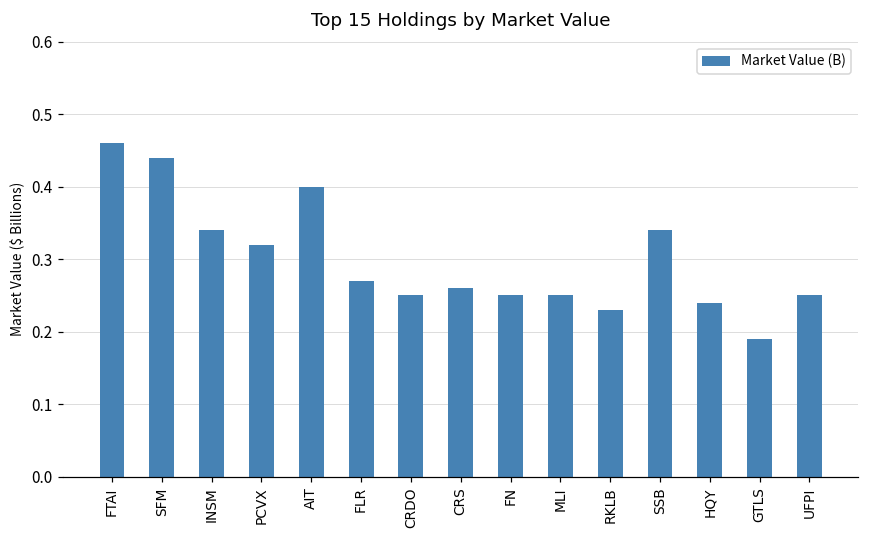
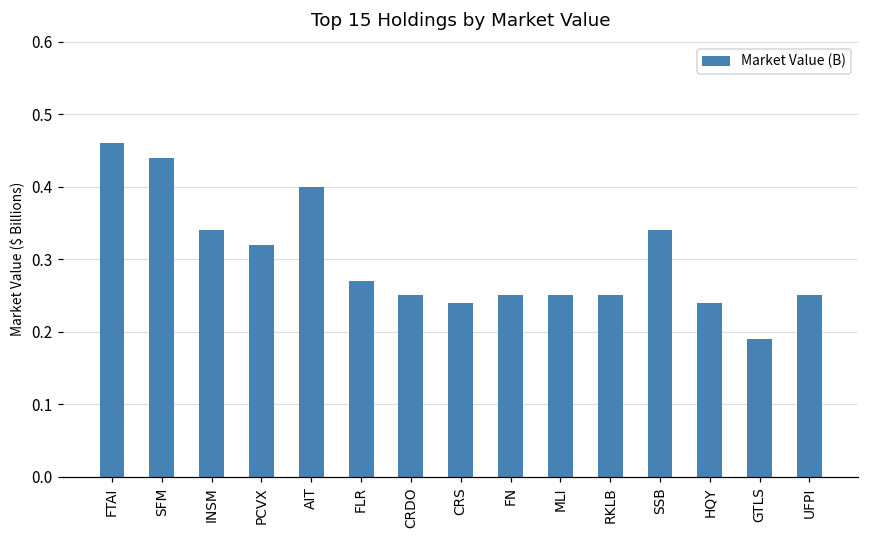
  {
    "FTAI": 0.46,
    "SFM": 0.44,
    "INSM": 0.34,
    "PCVX": 0.32,
    "AIT": 0.40,
    "FLR": 0.27,
    "CRDO": 0.25,
-   "CRS": 0.26,
+   "CRS": 0.24,
    "FN": 0.25,
    "MLI": 0.25,
-   "RKLB": 0.23,
+   "RKLB": 0.25,
    "SSB": 0.34,
    "HQY": 0.24,
    "GTLS": 0.19,
    "UFPI": 0.25
  }
